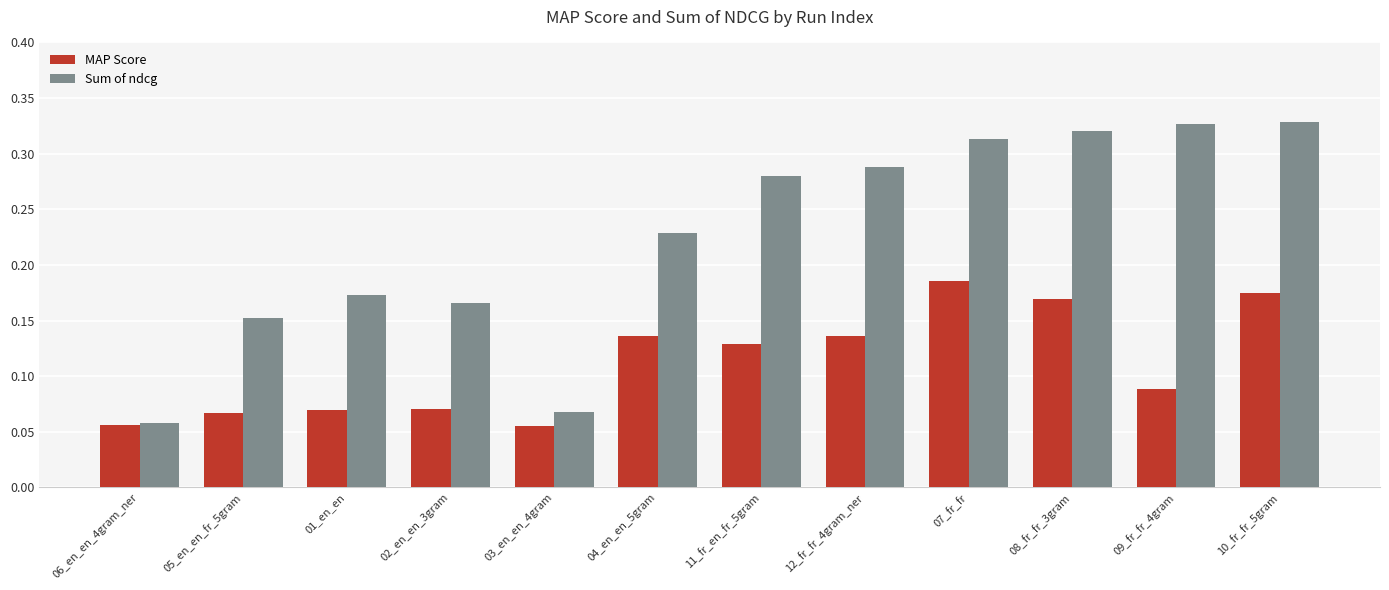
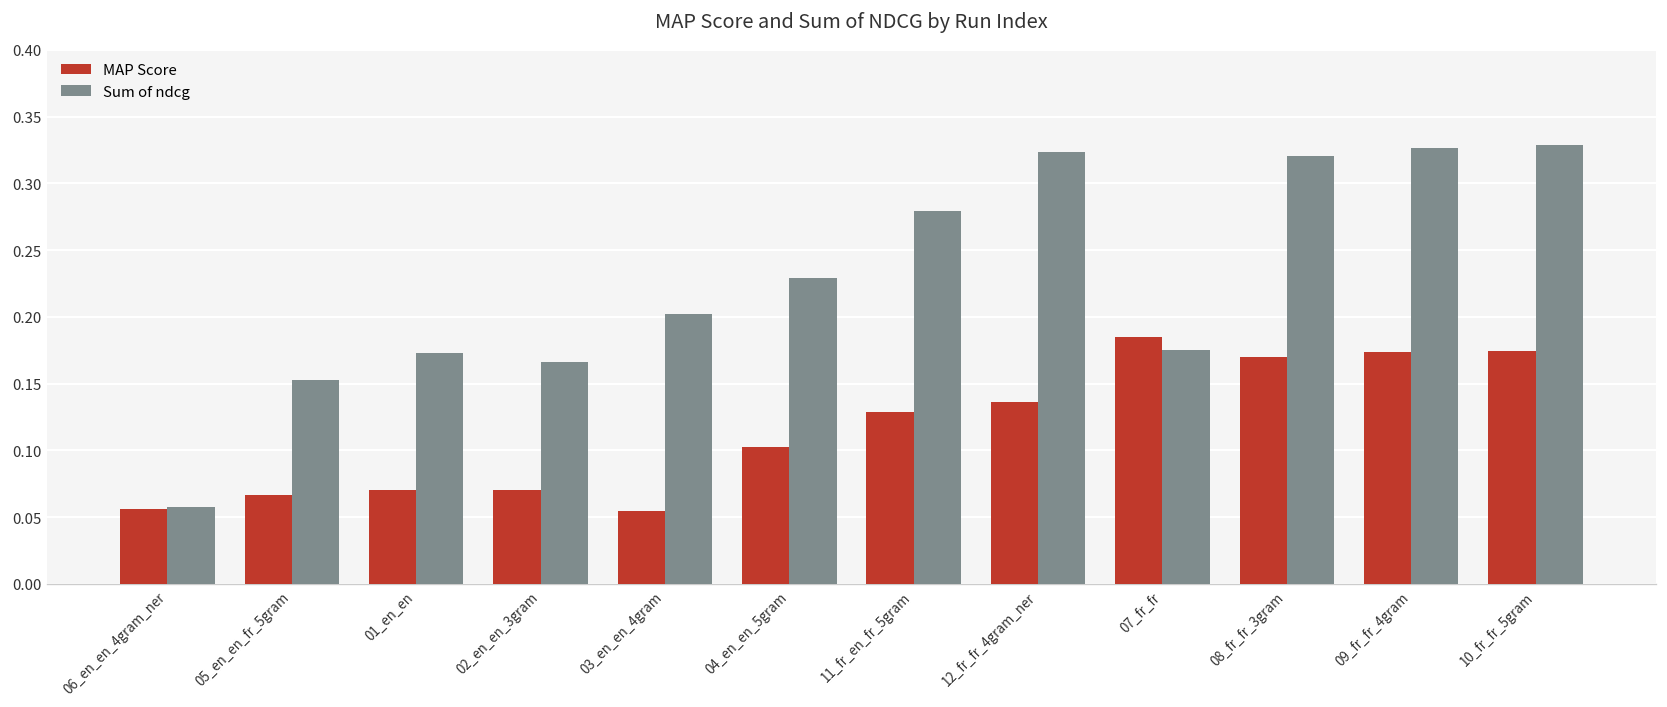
  {
    "MAP Score": {
      "06_en_en_4gram_ner": 0.056,
      "05_en_en_fr_5gram": 0.067,
      "01_en_en": 0.070,
      "02_en_en_3gram": 0.070,
      "03_en_en_4gram": 0.055,
-     "04_en_en_5gram": 0.137,
+     "04_en_en_5gram": 0.103,
      "11_fr_en_fr_5gram": 0.129,
      "12_fr_fr_4gram_ner": 0.136,
      "07_fr_fr": 0.185,
      "08_fr_fr_3gram": 0.170,
-     "09_fr_fr_4gram": 0.089,
+     "09_fr_fr_4gram": 0.174,
      "10_fr_fr_5gram": 0.175
    },
    "Sum of ndcg": {
      "06_en_en_4gram_ner": 0.058,
      "05_en_en_fr_5gram": 0.153,
      "01_en_en": 0.173,
      "02_en_en_3gram": 0.166,
-     "03_en_en_4gram": 0.068,
+     "03_en_en_4gram": 0.203,
      "04_en_en_5gram": 0.229,
      "11_fr_en_fr_5gram": 0.280,
-     "12_fr_fr_4gram_ner": 0.288,
-     "07_fr_fr": 0.314,
+     "12_fr_fr_4gram_ner": 0.324,
+     "07_fr_fr": 0.175,
      "08_fr_fr_3gram": 0.321,
      "09_fr_fr_4gram": 0.327,
      "10_fr_fr_5gram": 0.329
    }
  }
